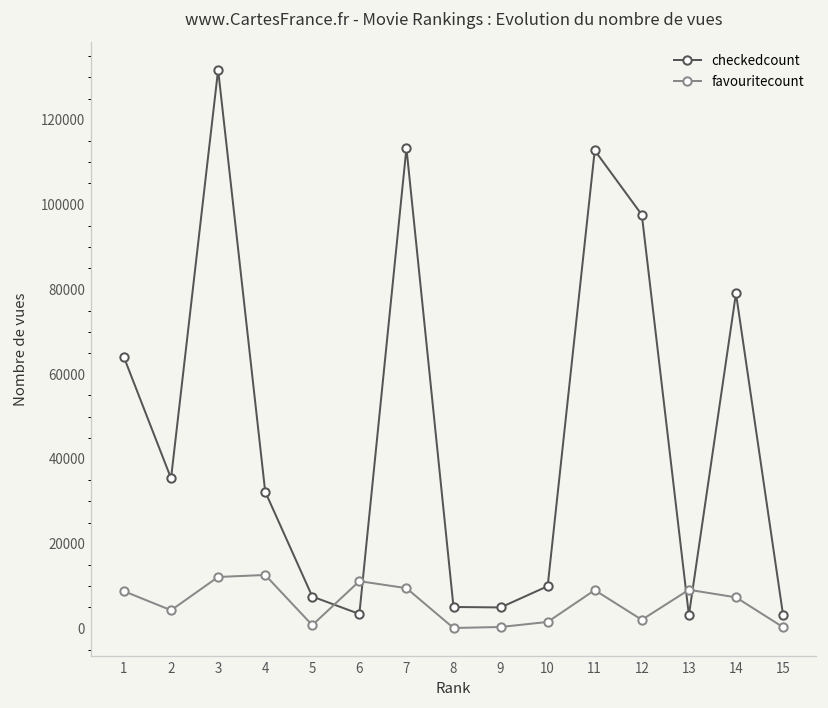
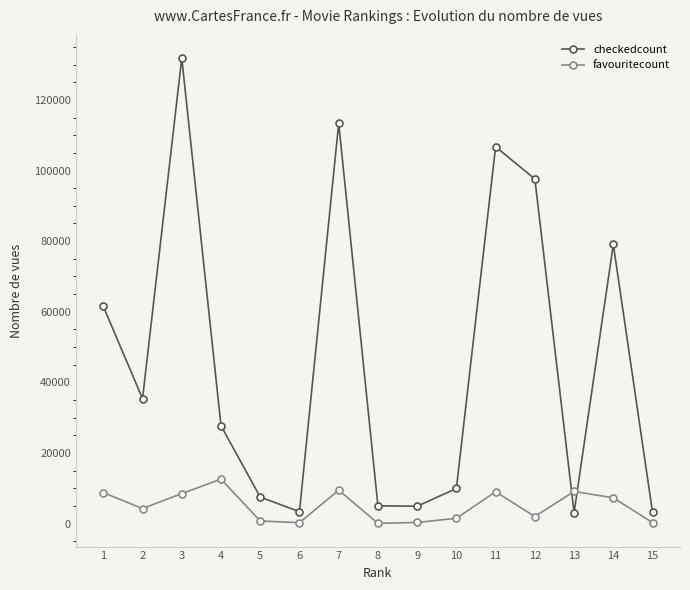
  {
    "checkedcount": {
-     "1": 64000,
+     "1": 62000,
      "2": 35000,
      "3": 132000,
-     "4": 32000,
+     "4": 28000,
      "5": 8000,
      "6": 3000,
      "7": 113000,
      "8": 5000,
      "9": 5000,
      "10": 10000,
-     "11": 113000,
+     "11": 107000,
      "12": 98000,
      "13": 3000,
      "14": 79000,
      "15": 3000
    },
    "favouritecount": {
      "1": 9000,
      "2": 4000,
-     "3": 12000,
+     "3": 9000,
      "4": 13000,
      "5": 1000,
-     "6": 11000,
+     "6": 0,
      "7": 10000,
      "8": 0,
      "9": 0,
      "10": 2000,
      "11": 9000,
      "12": 2000,
      "13": 9000,
      "14": 7000,
      "15": 0
    }
  }
